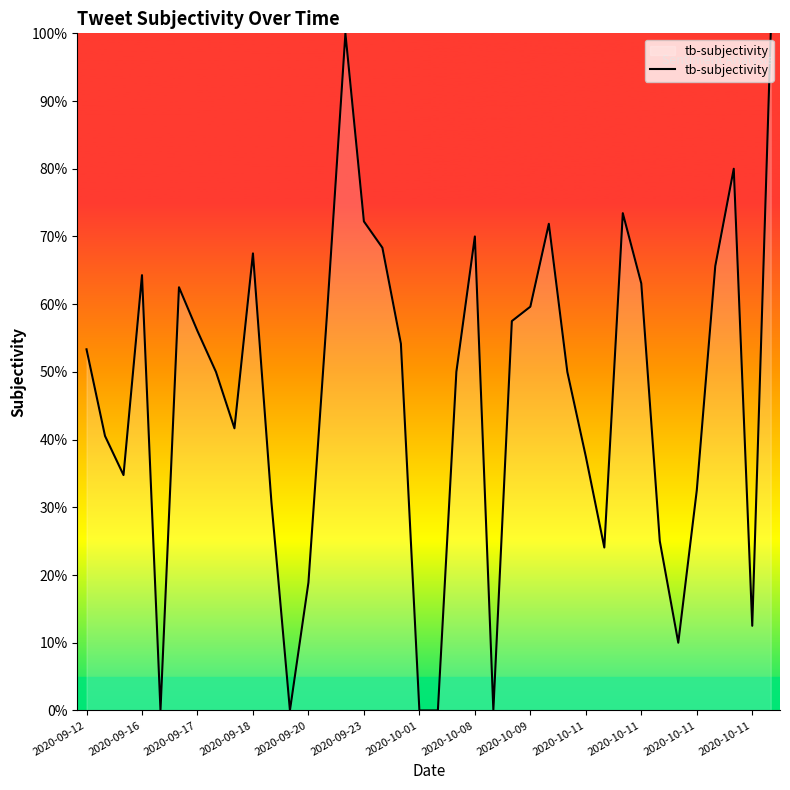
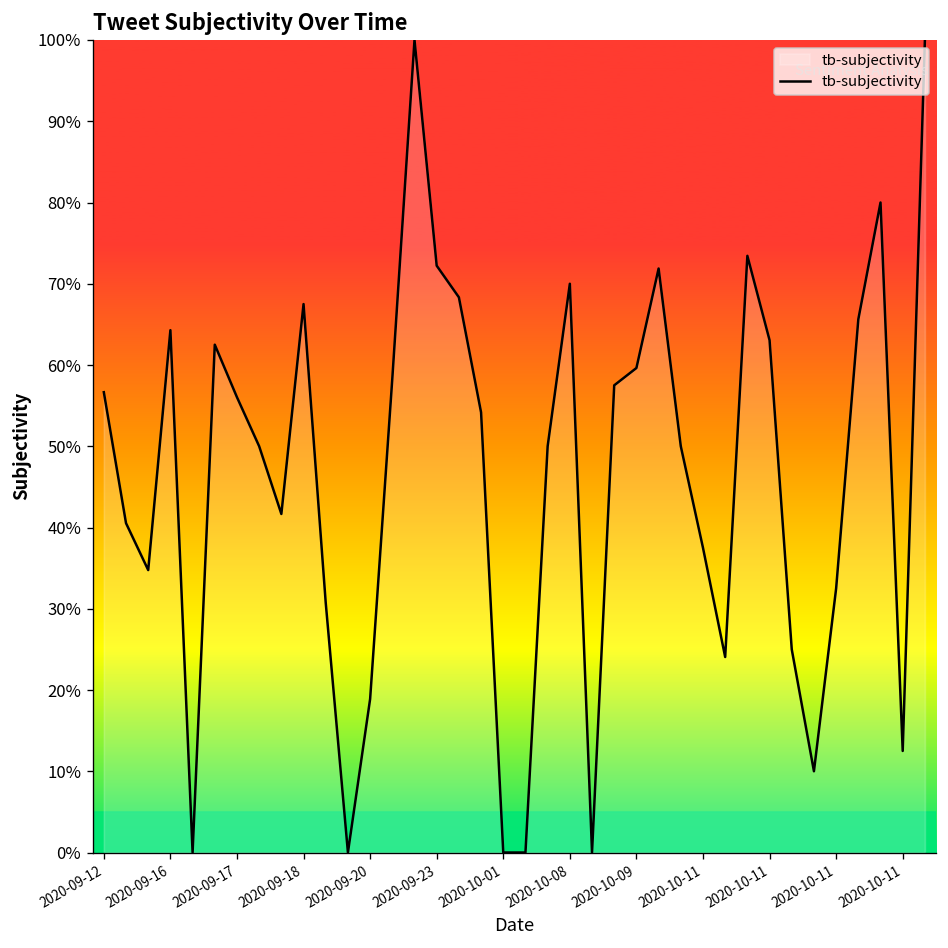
  {
-   "2020-09-12": "53%",
+   "2020-09-12": "57%",
    "2020-09-17": "56%",
    "2020-09-23": "72%"
  }
